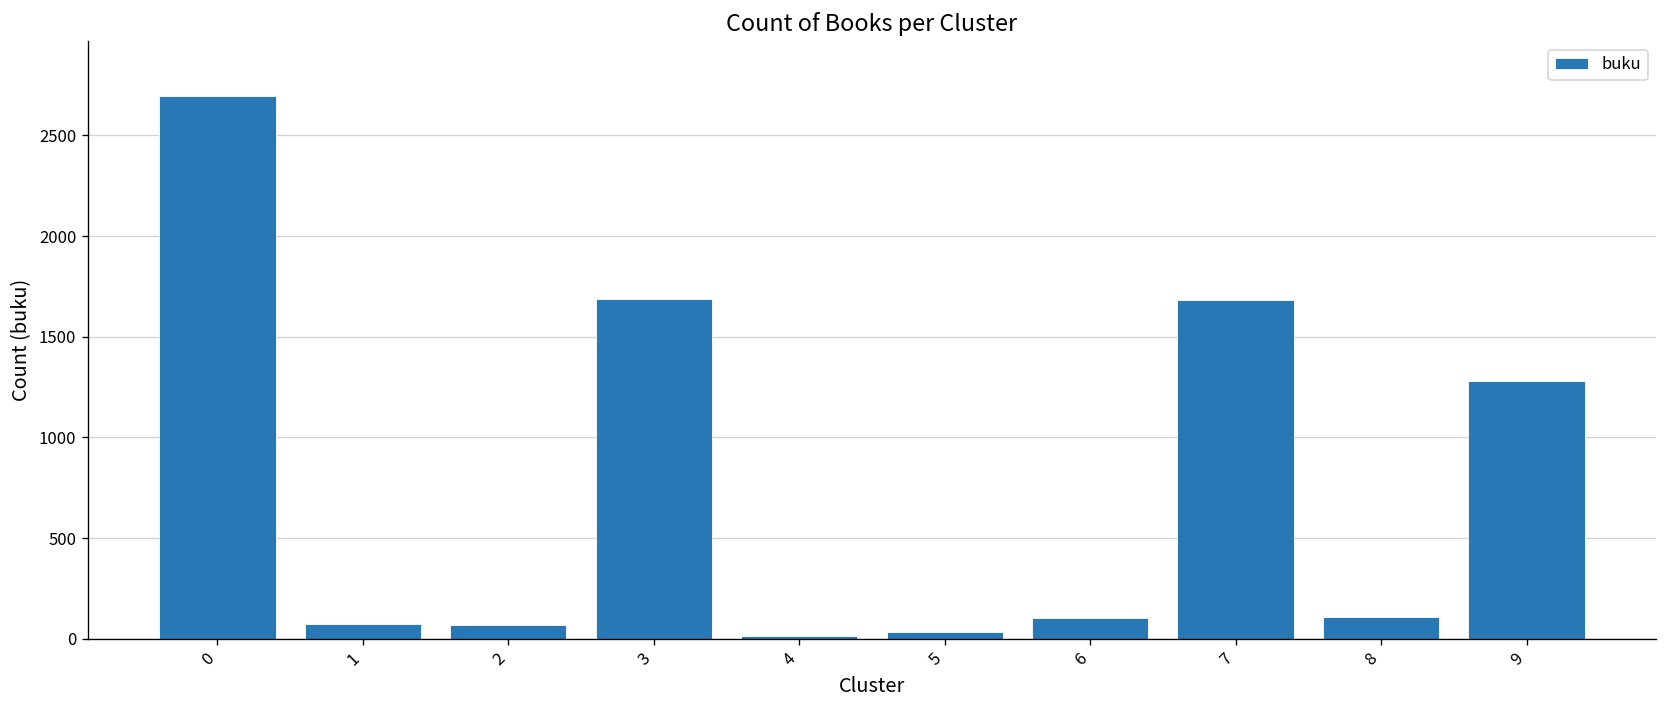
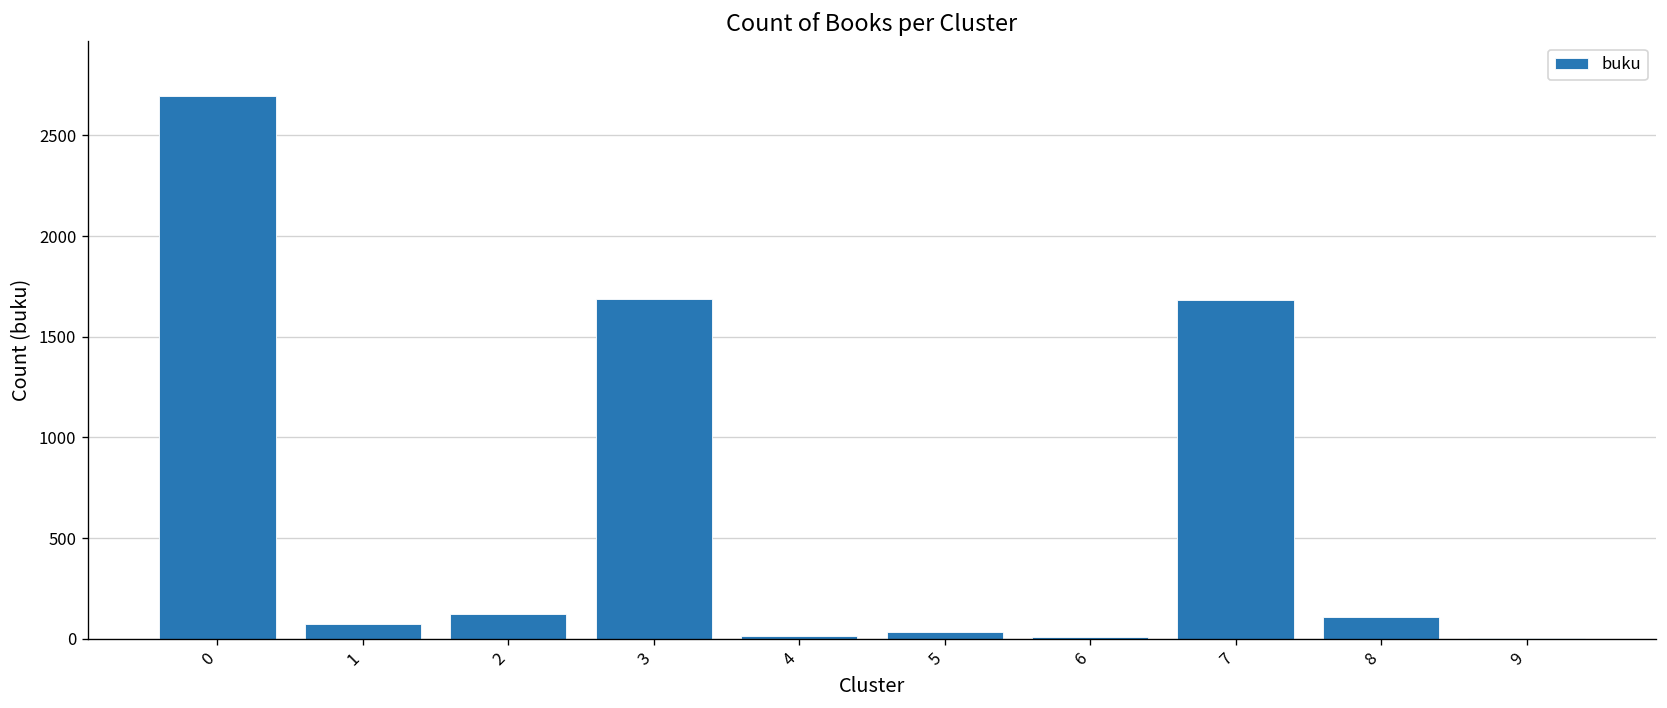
  {
    "0": 2700,
    "1": 70,
-   "2": 70,
+   "2": 120,
    "3": 1690,
    "5": 30,
-   "6": 100,
+   "6": 10,
    "7": 1680,
    "8": 110,
-   "9": 1280
+   "9": 10
  }
